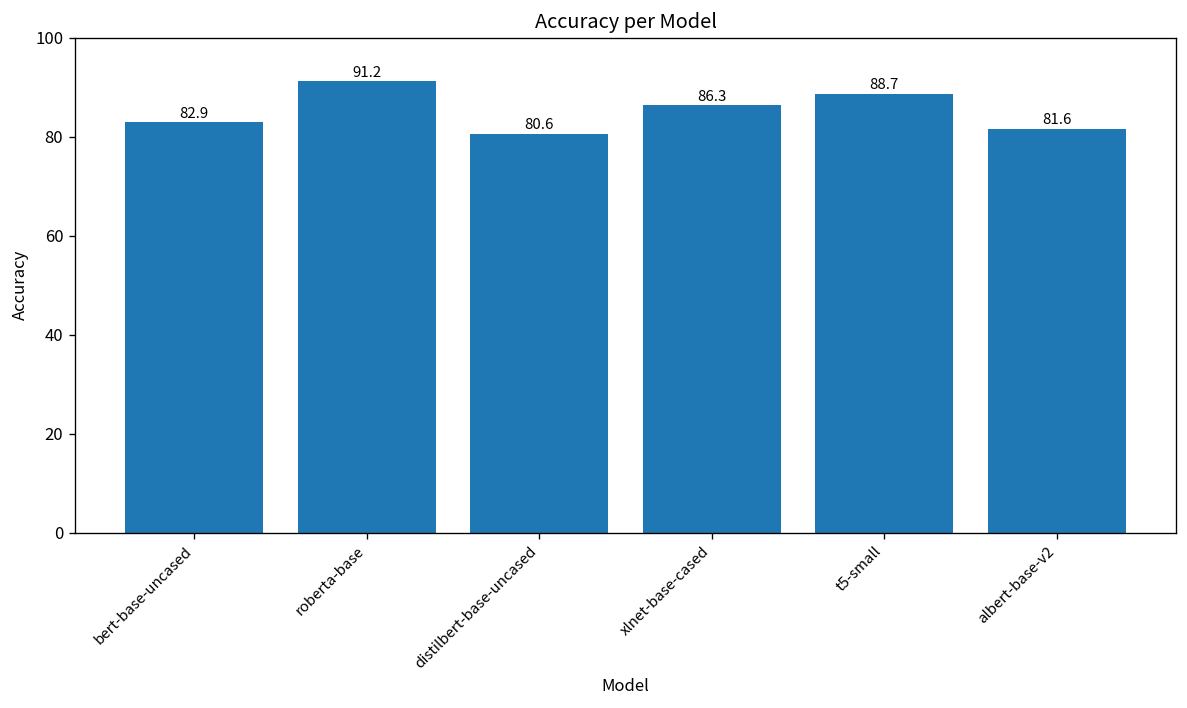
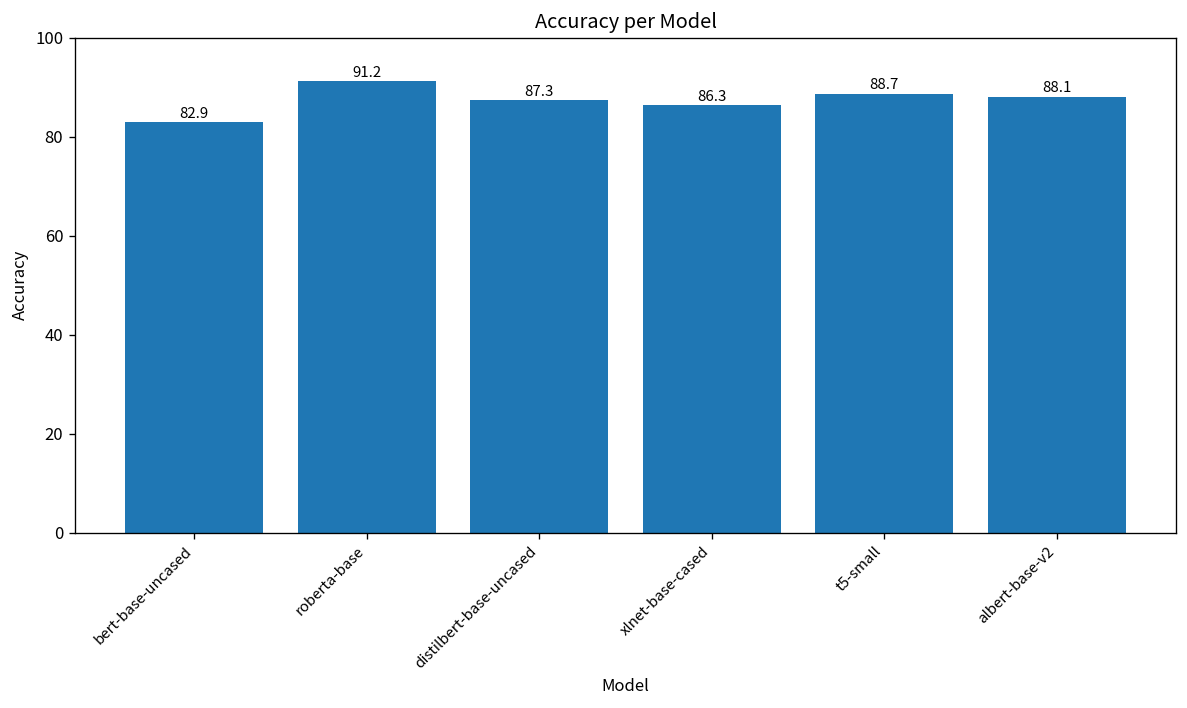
  {
    "bert-base-uncased": 82.9,
    "roberta-base": 91.2,
-   "distilbert-base-uncased": 80.6,
+   "distilbert-base-uncased": 87.3,
    "xlnet-base-cased": 86.3,
    "t5-small": 88.7,
-   "albert-base-v2": 81.6
+   "albert-base-v2": 88.1
  }
